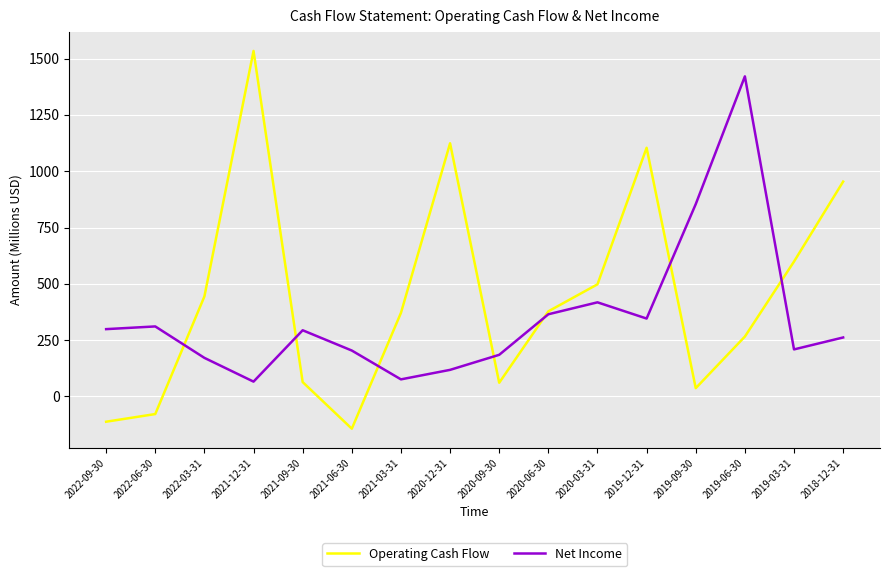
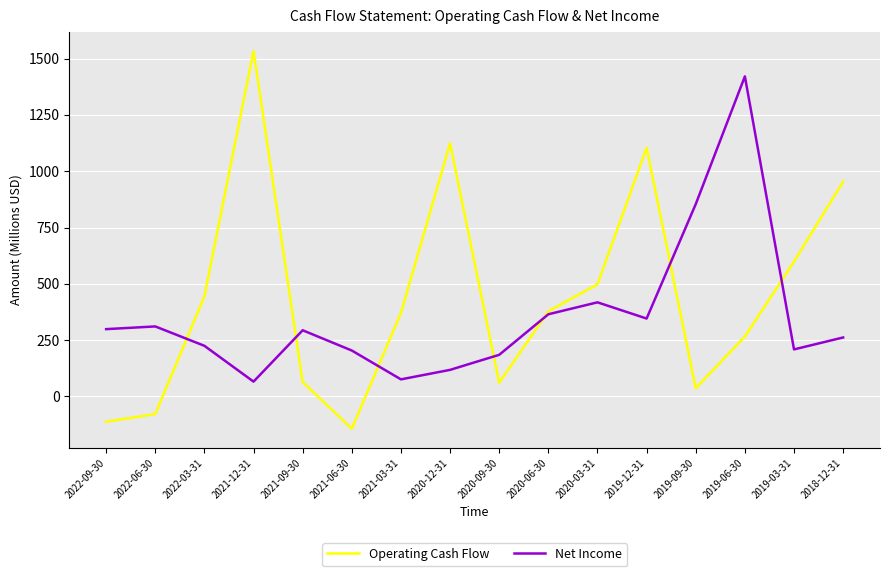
  {
    "Operating Cash Flow": {
      "2022-09-30": -110,
      "2022-06-30": -80,
      "2022-03-31": 440,
      "2021-12-31": 1530,
      "2021-09-30": 60,
      "2021-06-30": -140,
      "2021-03-31": 370,
      "2020-12-31": 1120,
      "2020-09-30": 60,
      "2020-06-30": 380,
      "2020-03-31": 500,
      "2019-12-31": 1100,
      "2019-09-30": 40,
      "2019-06-30": 270,
      "2019-03-31": 600,
      "2018-12-31": 950
    },
    "Net Income": {
      "2022-09-30": 300,
      "2022-06-30": 310,
-     "2022-03-31": 170,
+     "2022-03-31": 230,
      "2021-12-31": 70,
      "2021-09-30": 290,
      "2021-06-30": 200,
      "2021-03-31": 80,
      "2020-12-31": 120,
      "2020-09-30": 190,
      "2020-06-30": 370,
      "2020-03-31": 420,
      "2019-12-31": 350,
      "2019-09-30": 850,
      "2019-06-30": 1420,
      "2019-03-31": 210,
      "2018-12-31": 260
    }
  }
